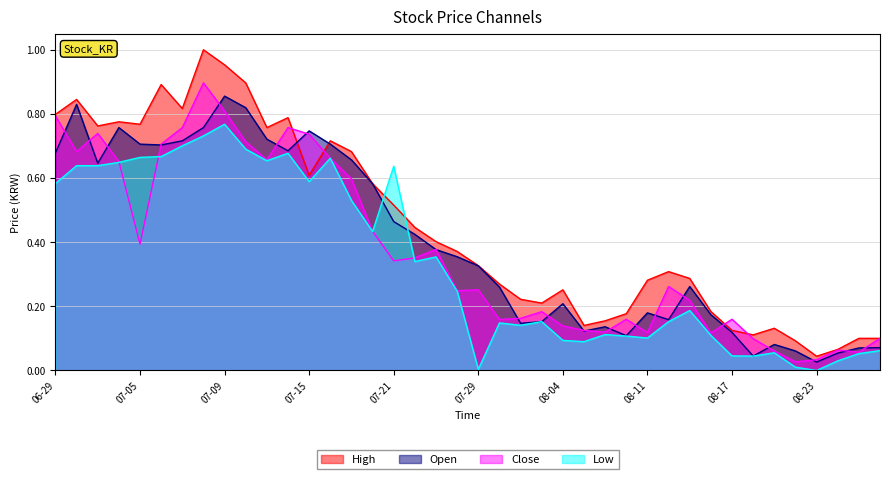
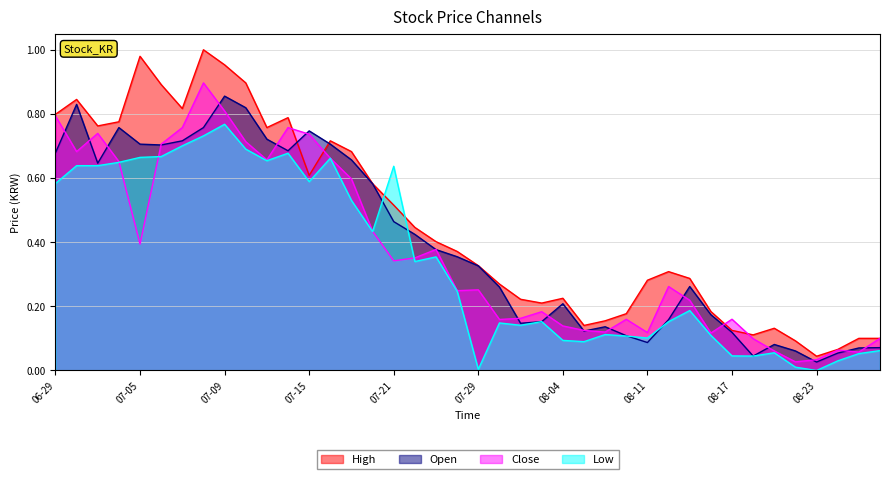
  {
    "High": {
-     "07-05": 0.77,
+     "07-05": 0.98,
      "07-09": 0.95,
      "07-15": 0.61,
      "07-21": 0.52,
-     "08-04": 0.25,
+     "08-04": 0.23,
      "08-11": 0.28,
      "08-23": 0.04
    },
    "Open": {
      "06-29": 0.68,
      "07-05": 0.71,
      "07-09": 0.86,
      "07-15": 0.75,
      "07-21": 0.46,
      "08-04": 0.21,
-     "08-11": 0.18
+     "08-11": 0.09
    },
    "Close": {
      "07-05": 0.39,
      "07-09": 0.81,
      "07-15": 0.74,
      "07-21": 0.34,
      "07-29": 0.25,
      "08-04": 0.14,
      "08-11": 0.12,
      "08-17": 0.16
    },
    "Low": {
      "06-29": 0.58,
      "07-05": 0.66,
      "07-09": 0.77,
      "07-15": 0.59,
      "07-21": 0.64,
      "07-29": 0.00,
      "08-04": 0.09,
      "08-11": 0.10,
      "08-17": 0.05,
      "08-23": 0.00
    }
  }
